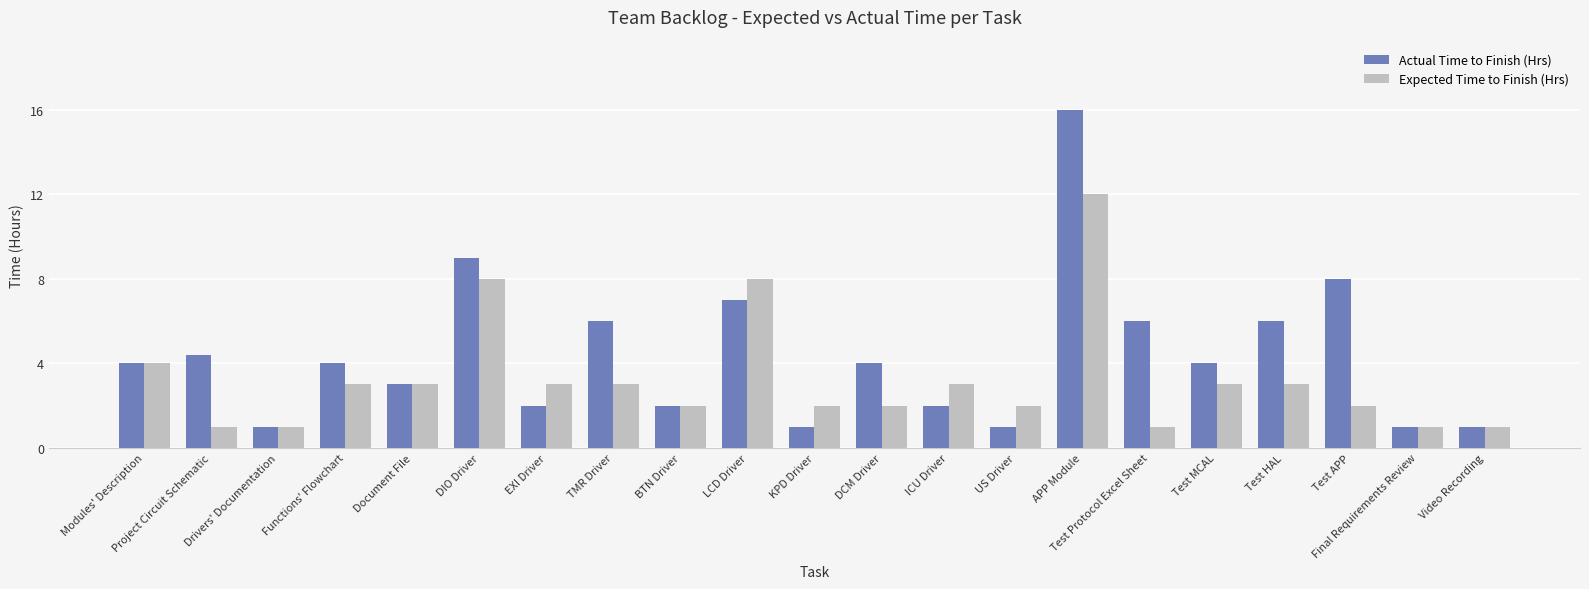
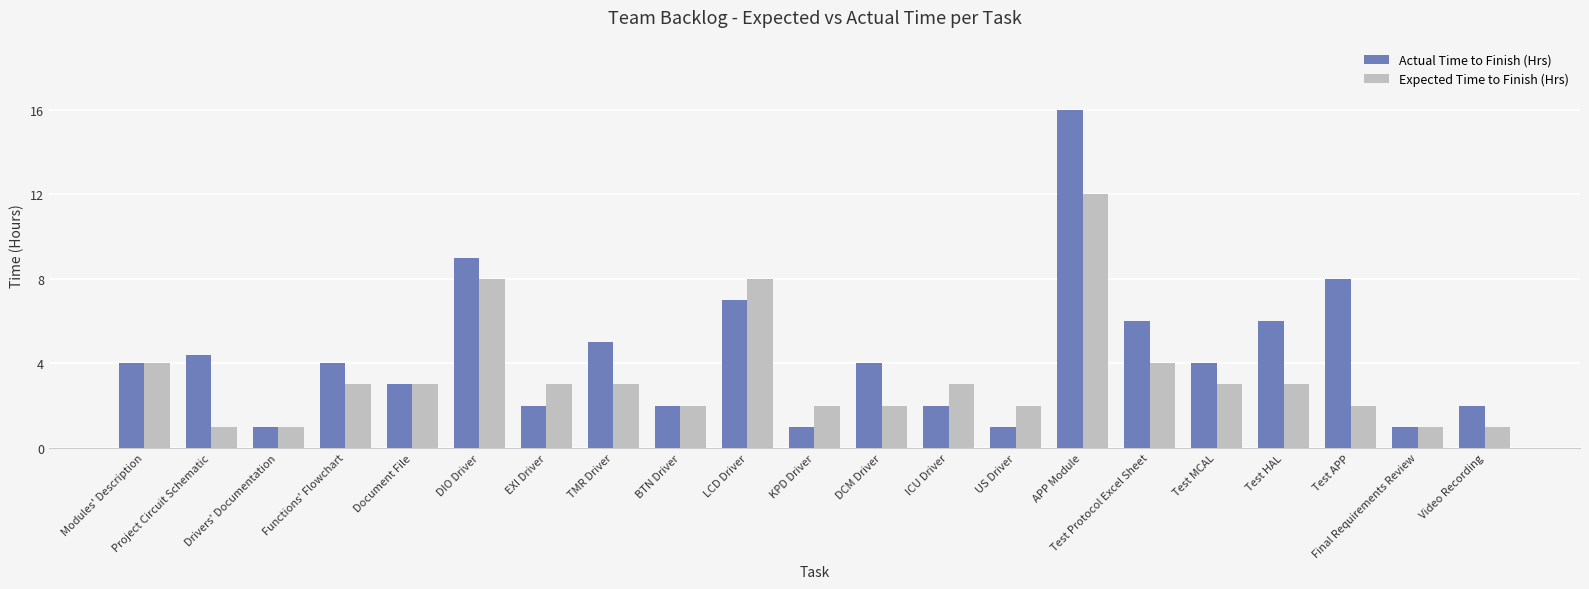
  {
    "Actual Time to Finish (Hrs)": {
      "Modules' Description": 4,
      "Project Circuit Schematic": 4.4,
      "Drivers' Documentation": 1,
      "Functions' Flowchart": 4,
      "Document File": 3,
      "DIO Driver": 9,
      "EXI Driver": 2,
-     "TMR Driver": 6,
+     "TMR Driver": 5,
      "BTN Driver": 2,
      "LCD Driver": 7,
      "KPD Driver": 1,
      "DCM Driver": 4,
      "ICU Driver": 2,
      "US Driver": 1,
      "APP Module": 16,
      "Test Protocol Excel Sheet": 6,
      "Test MCAL": 4,
      "Test HAL": 6,
      "Test APP": 8,
      "Final Requirements Review": 1,
-     "Video Recording": 1
+     "Video Recording": 2
    },
    "Expected Time to Finish (Hrs)": {
      "Modules' Description": 4,
      "Project Circuit Schematic": 1,
      "Drivers' Documentation": 1,
      "Functions' Flowchart": 3,
      "Document File": 3,
      "DIO Driver": 8,
      "EXI Driver": 3,
      "TMR Driver": 3,
      "BTN Driver": 2,
      "LCD Driver": 8,
      "KPD Driver": 2,
      "DCM Driver": 2,
      "ICU Driver": 3,
      "US Driver": 2,
      "APP Module": 12,
-     "Test Protocol Excel Sheet": 1,
+     "Test Protocol Excel Sheet": 4,
      "Test MCAL": 3,
      "Test HAL": 3,
      "Test APP": 2,
      "Final Requirements Review": 1,
      "Video Recording": 1
    }
  }
